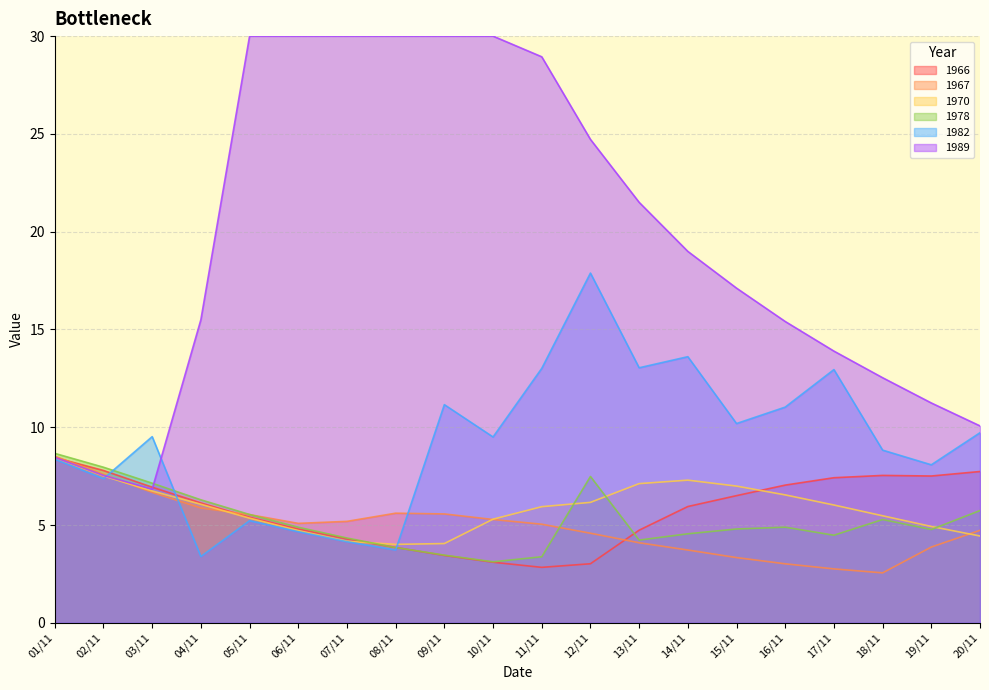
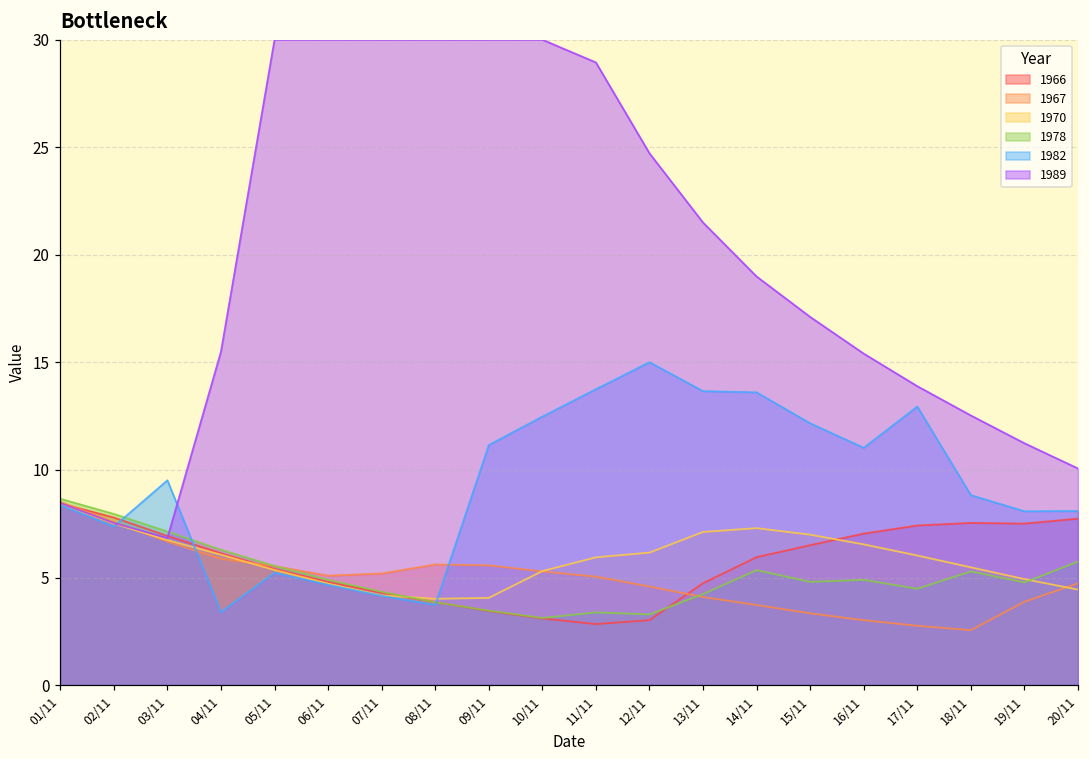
  {
    "1978": {
      "01/11": 8.7,
      "02/11": 8.0,
      "03/11": 7.1,
      "04/11": 6.3,
      "11/11": 3.4,
-     "12/11": 7.5,
+     "12/11": 3.3,
      "13/11": 4.2,
-     "14/11": 4.6,
+     "14/11": 5.3,
      "15/11": 4.8,
      "16/11": 4.9,
      "17/11": 4.5,
      "18/11": 5.3,
      "19/11": 4.8,
      "20/11": 5.7
    },
    "1982": {
      "02/11": 7.4,
      "03/11": 9.5,
      "04/11": 3.4,
      "05/11": 5.2,
      "09/11": 11.2,
-     "10/11": 9.5,
-     "11/11": 13.0,
-     "12/11": 17.9,
-     "13/11": 13.0,
+     "10/11": 12.5,
+     "11/11": 13.8,
+     "12/11": 15.0,
+     "13/11": 13.7,
      "14/11": 13.6,
-     "15/11": 10.2,
+     "15/11": 12.2,
      "16/11": 11.0,
      "17/11": 12.9,
      "18/11": 8.8,
      "19/11": 8.1,
-     "20/11": 9.7
+     "20/11": 8.1
    },
    "1989": {
      "04/11": 15.5,
      "05/11": 30.0,
      "06/11": 30.0,
      "07/11": 30.0,
      "08/11": 30.0,
      "09/11": 30.0,
      "10/11": 30.0,
      "11/11": 28.9,
      "12/11": 24.7,
      "13/11": 21.5,
      "14/11": 19.0,
      "15/11": 17.1,
      "16/11": 15.4,
      "17/11": 13.9,
      "18/11": 12.5,
      "19/11": 11.2,
      "20/11": 10.1
    }
  }
